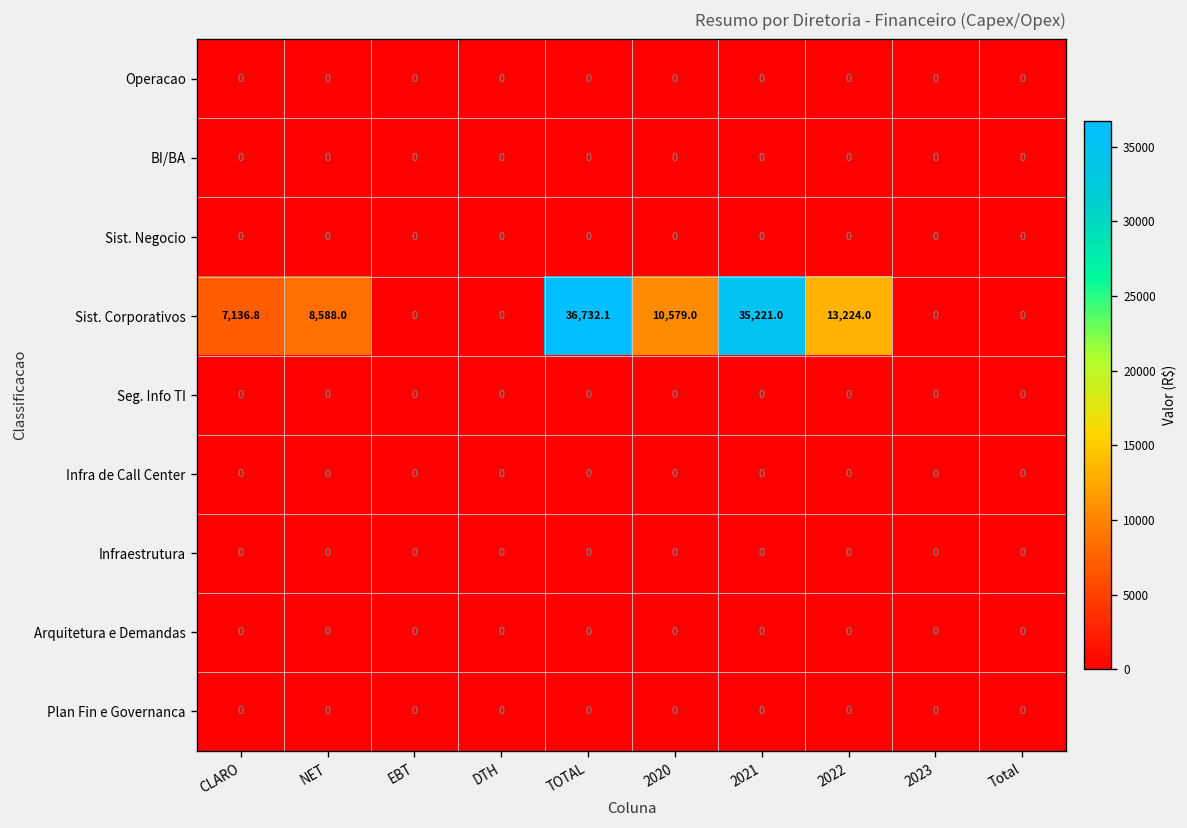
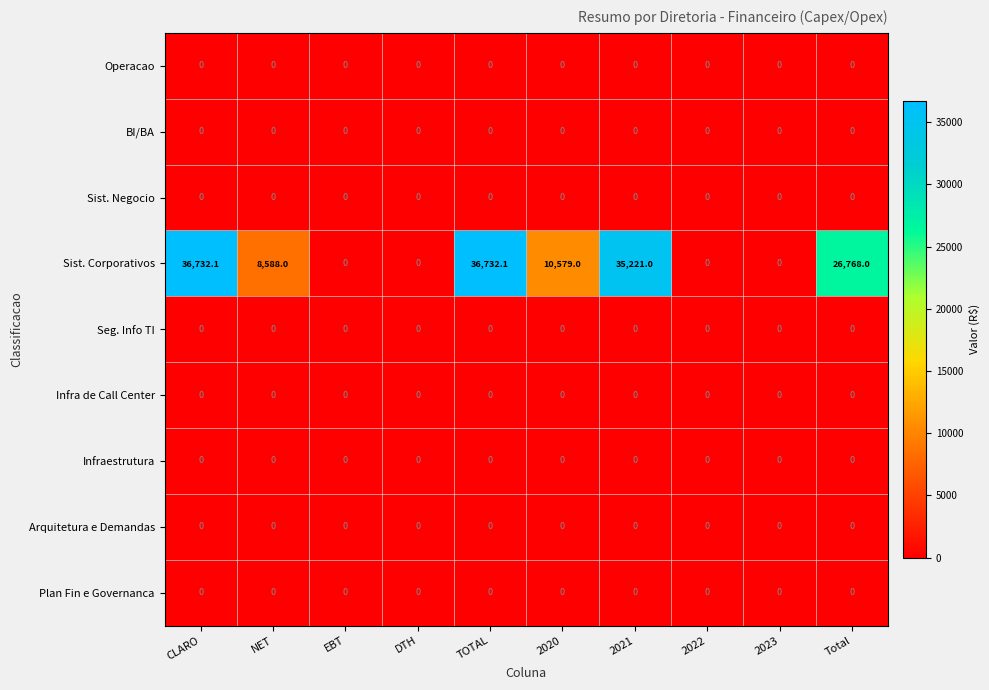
  {
    "Operacao": {
      "CLARO": "0",
      "NET": "0",
      "EBT": "0",
      "DTH": "0",
      "TOTAL": "0",
      "2020": "0",
      "2021": "0",
      "2022": "0",
      "2023": "0",
      "Total": "0"
    },
    "BI/BA": {
      "CLARO": "0",
      "NET": "0",
      "EBT": "0",
      "DTH": "0",
      "TOTAL": "0",
      "2020": "0",
      "2021": "0",
      "2022": "0",
      "2023": "0",
      "Total": "0"
    },
    "Sist. Negocio": {
      "CLARO": "0",
      "NET": "0",
      "EBT": "0",
      "DTH": "0",
      "TOTAL": "0",
      "2020": "0",
      "2021": "0",
      "2022": "0",
      "2023": "0",
      "Total": "0"
    },
    "Sist. Corporativos": {
-     "CLARO": "7,136.8",
+     "CLARO": "36,732.1",
      "NET": "8,588.0",
      "EBT": "0",
      "DTH": "0",
      "TOTAL": "36,732.1",
      "2020": "10,579.0",
      "2021": "35,221.0",
-     "2022": "13,224.0",
+     "2022": "0",
      "2023": "0",
-     "Total": "0"
+     "Total": "26,768.0"
    },
    "Seg. Info TI": {
      "CLARO": "0",
      "NET": "0",
      "EBT": "0",
      "DTH": "0",
      "TOTAL": "0",
      "2020": "0",
      "2021": "0",
      "2022": "0",
      "2023": "0",
      "Total": "0"
    },
    "Infra de Call Center": {
      "CLARO": "0",
      "NET": "0",
      "EBT": "0",
      "DTH": "0",
      "TOTAL": "0",
      "2020": "0",
      "2021": "0",
      "2022": "0",
      "2023": "0",
      "Total": "0"
    },
    "Infraestrutura": {
      "CLARO": "0",
      "NET": "0",
      "EBT": "0",
      "DTH": "0",
      "TOTAL": "0",
      "2020": "0",
      "2021": "0",
      "2022": "0",
      "2023": "0",
      "Total": "0"
    },
    "Arquitetura e Demandas": {
      "CLARO": "0",
      "NET": "0",
      "EBT": "0",
      "DTH": "0",
      "TOTAL": "0",
      "2020": "0",
      "2021": "0",
      "2022": "0",
      "2023": "0",
      "Total": "0"
    },
    "Plan Fin e Governanca": {
      "CLARO": "0",
      "NET": "0",
      "EBT": "0",
      "DTH": "0",
      "TOTAL": "0",
      "2020": "0",
      "2021": "0",
      "2022": "0",
      "2023": "0",
      "Total": "0"
    }
  }
